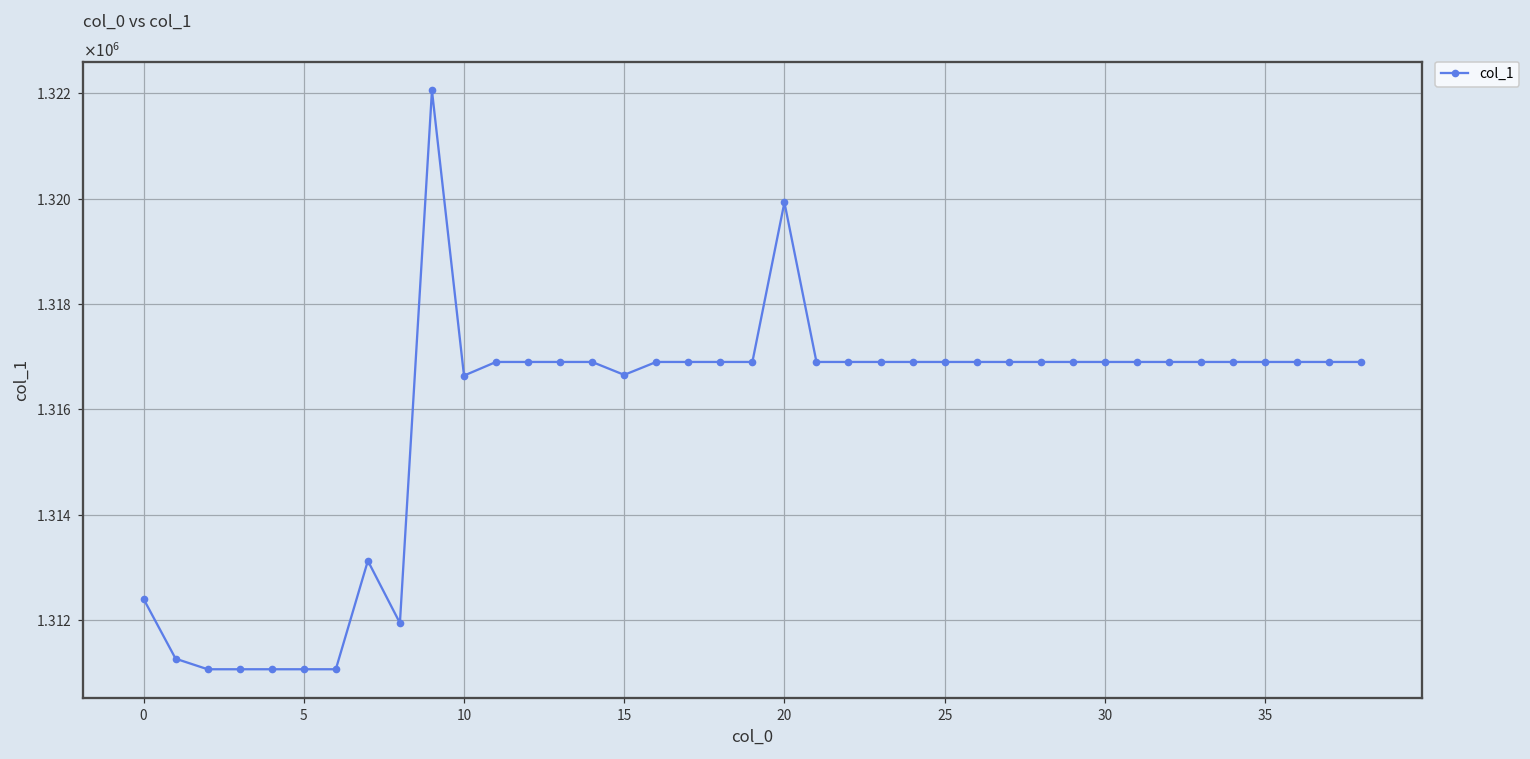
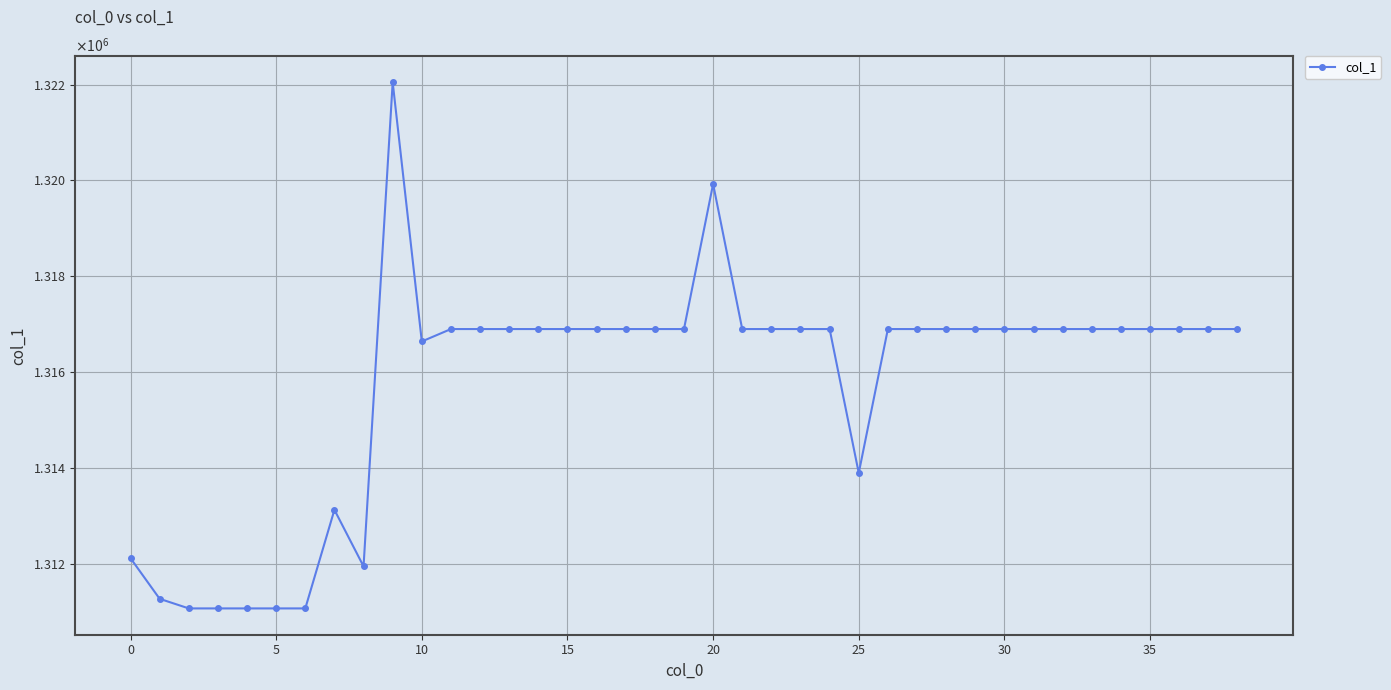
  {
-   "0": 1312400,
+   "0": 1312100,
    "5": 1311100,
    "10": 1316600,
-   "15": 1316700,
+   "15": 1316900,
    "20": 1319900,
-   "25": 1316900,
+   "25": 1313900,
    "30": 1316900,
    "35": 1316900
  }
